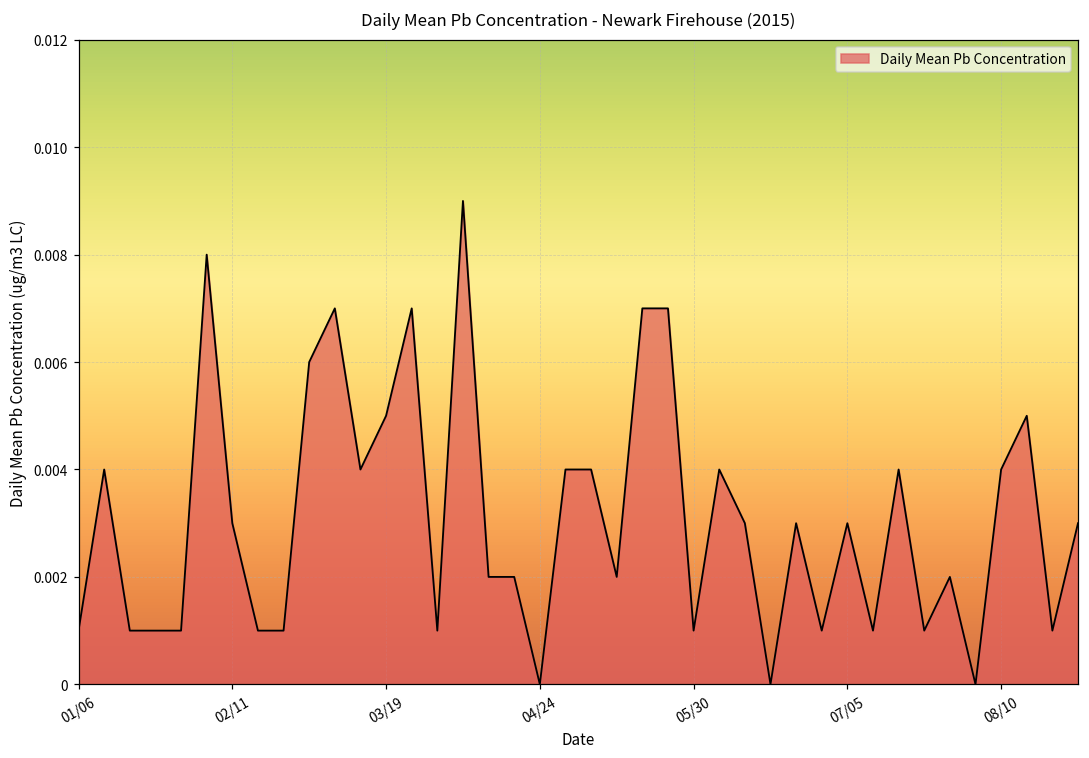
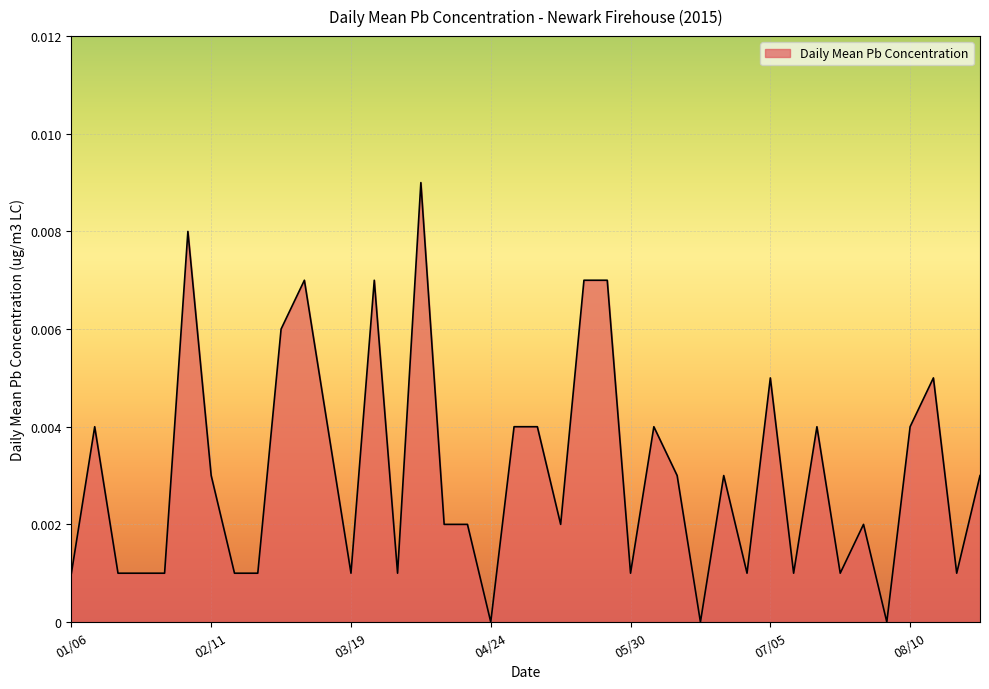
  {
    "01/06": 0.001,
    "02/11": 0.003,
-   "03/19": 0.005,
+   "03/19": 0.001,
    "04/24": 0.000,
    "05/30": 0.001,
-   "07/05": 0.003,
+   "07/05": 0.005,
    "08/10": 0.004
  }
